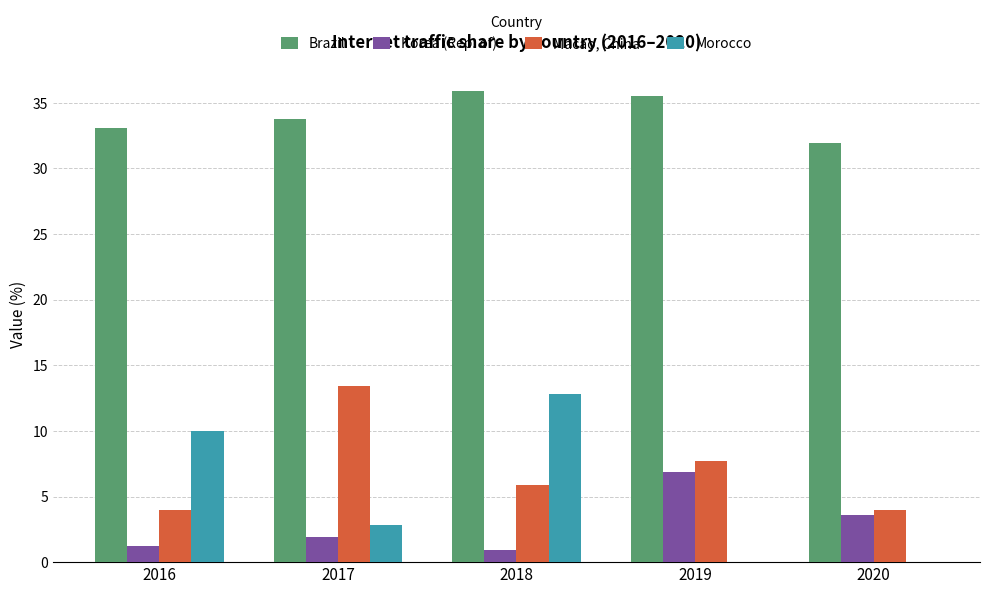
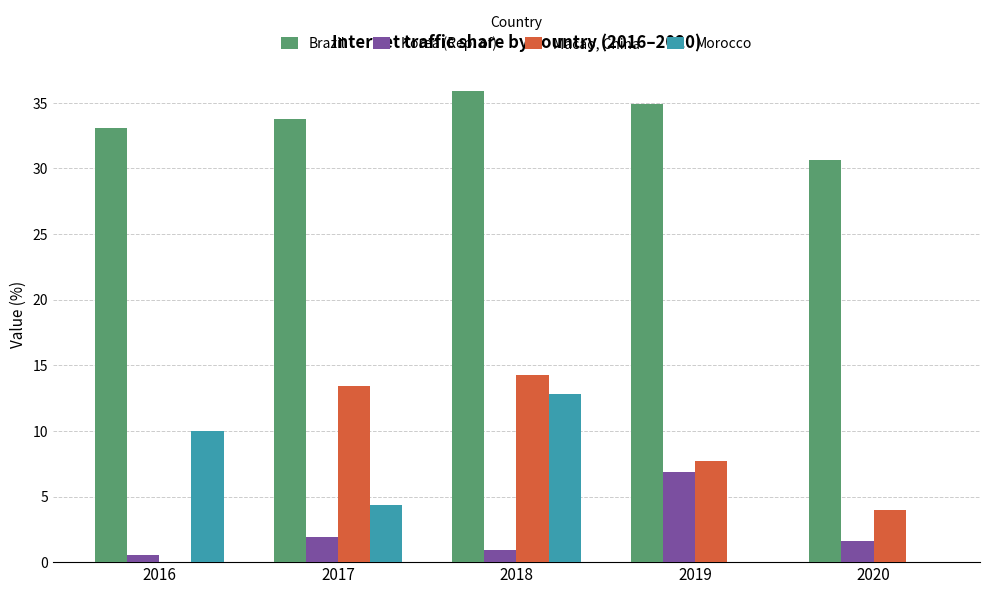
  {
    "Brazil": {
      "2016": 33.1,
      "2017": 33.8,
      "2018": 35.9,
-     "2019": 35.6,
-     "2020": 31.9
+     "2019": 34.9,
+     "2020": 30.7
    },
    "Korea (Rep. of)": {
-     "2016": 1.2,
+     "2016": 0.6,
      "2017": 1.9,
      "2018": 1.0,
      "2019": 6.9,
-     "2020": 3.6
+     "2020": 1.6
    },
    "Macao, China": {
-     "2016": 4,
+     "2016": 0,
      "2017": 13.4,
-     "2018": 5.9,
+     "2018": 14.2,
      "2019": 7.7,
      "2020": 4.0
    },
    "Morocco": {
      "2016": 10.0,
-     "2017": 2.8,
+     "2017": 4.4,
      "2018": 12.8,
      "2019": 0.0,
      "2020": 0.0
    }
  }
